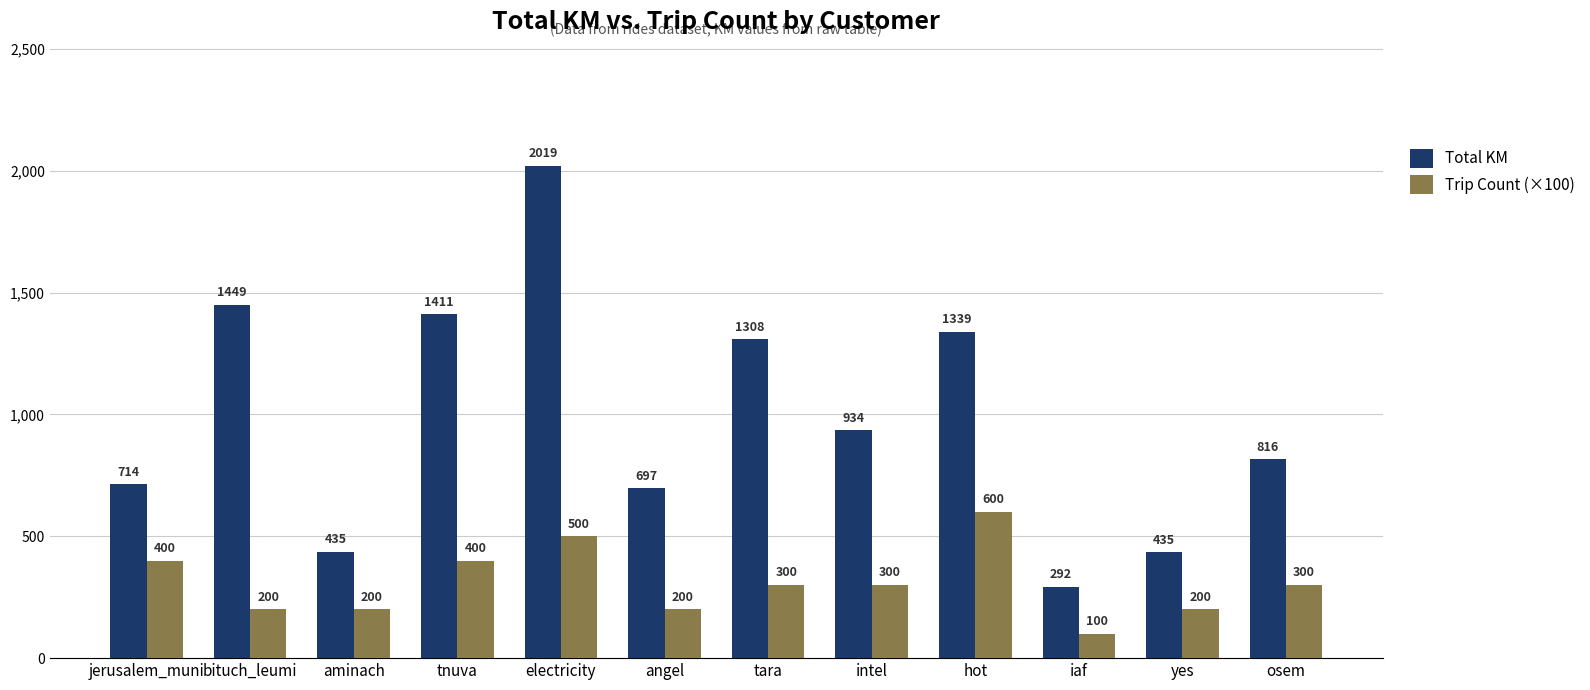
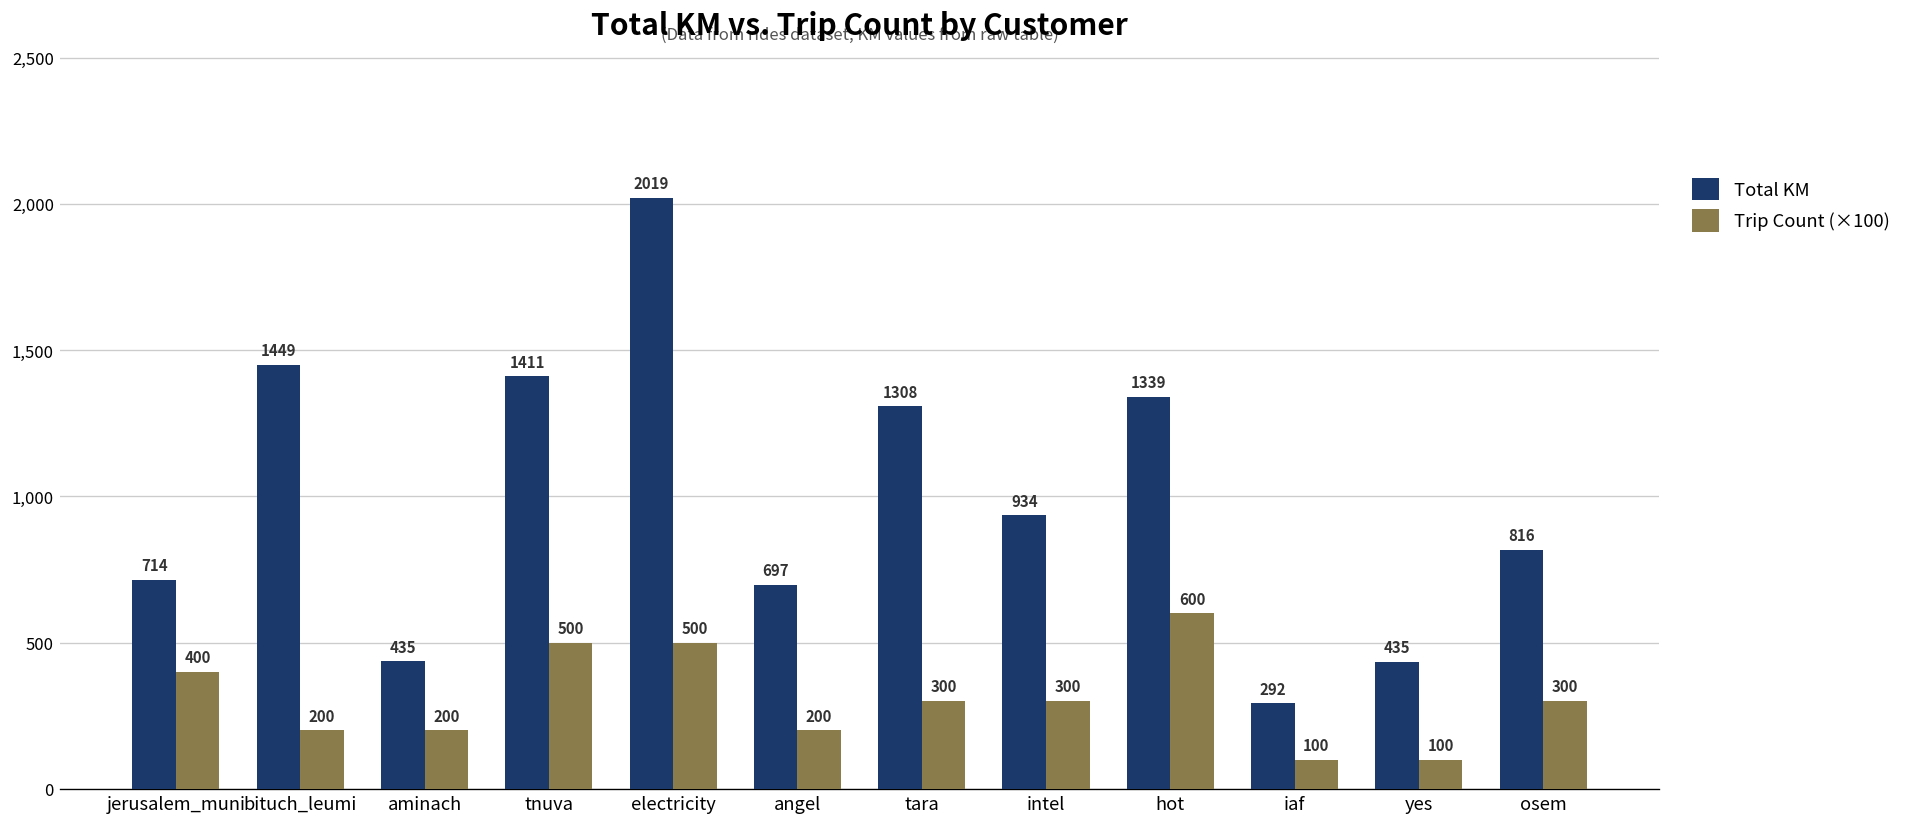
  {
    "Total KM": {
      "jerusalem_muni": 714,
      "bituch_leumi": 1449,
      "aminach": 435,
      "tnuva": 1411,
      "electricity": 2019,
      "angel": 697,
      "tara": 1308,
      "intel": 934,
      "hot": 1339,
      "iaf": 292,
      "yes": 435,
      "osem": 816
    },
    "Trip Count (×100)": {
      "jerusalem_muni": 400,
      "bituch_leumi": 200,
      "aminach": 200,
-     "tnuva": 400,
+     "tnuva": 500,
      "electricity": 500,
      "angel": 200,
      "tara": 300,
      "intel": 300,
      "hot": 600,
      "iaf": 100,
-     "yes": 200,
+     "yes": 100,
      "osem": 300
    }
  }
